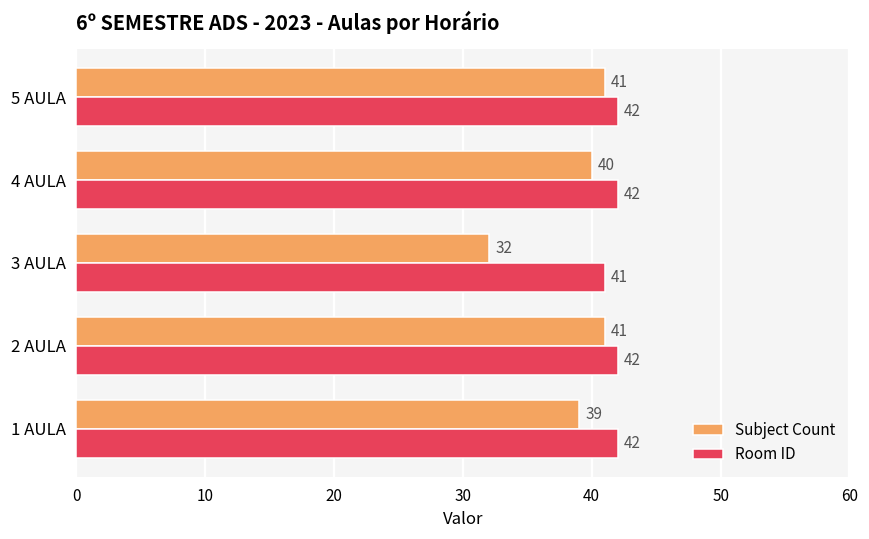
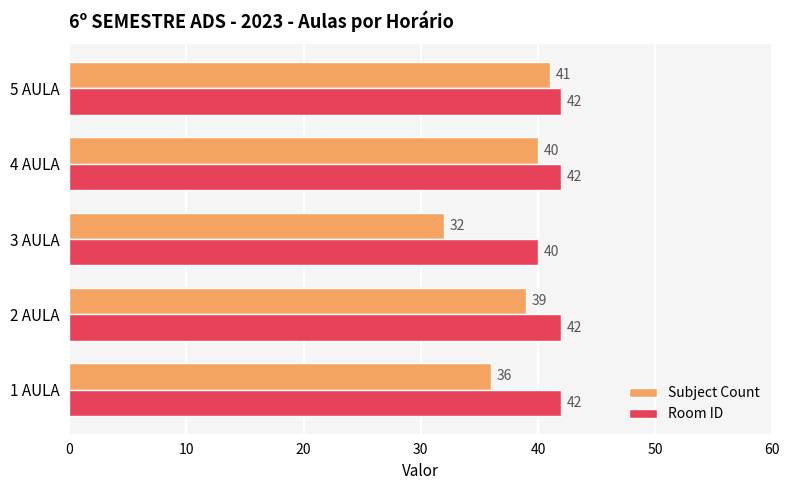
  {
    "Subject Count": {
      "5 AULA": 41,
      "4 AULA": 40,
      "3 AULA": 32,
-     "2 AULA": 41,
-     "1 AULA": 39
+     "2 AULA": 39,
+     "1 AULA": 36
    },
    "Room ID": {
      "5 AULA": 42,
      "4 AULA": 42,
-     "3 AULA": 41,
+     "3 AULA": 40,
      "2 AULA": 42,
      "1 AULA": 42
    }
  }
